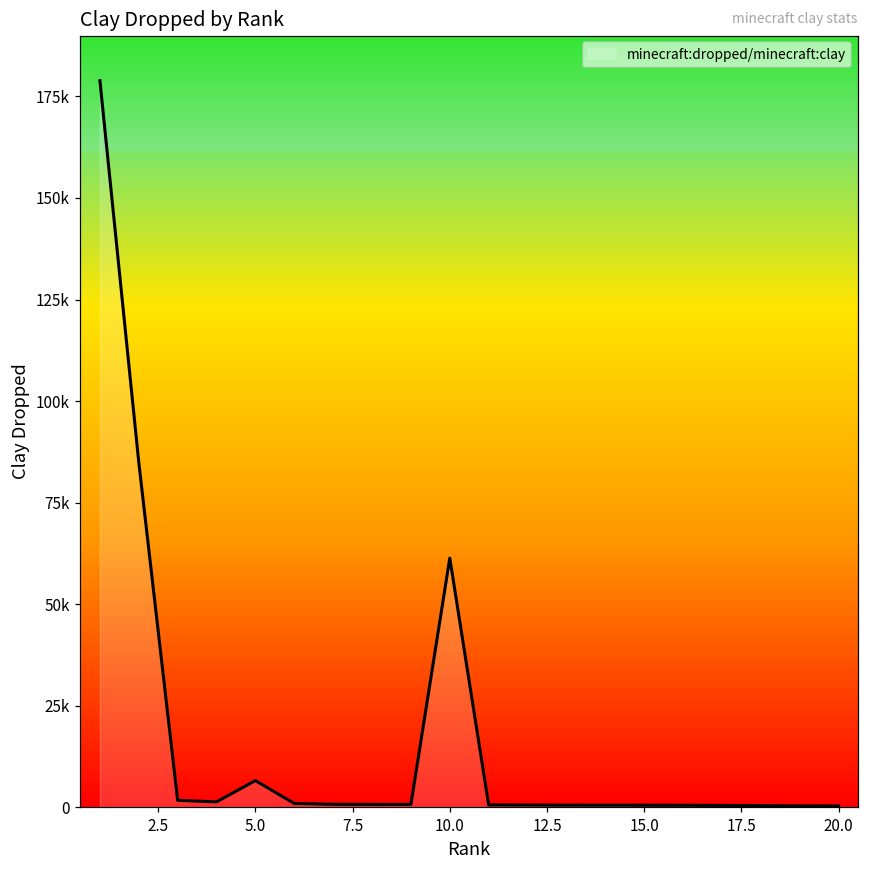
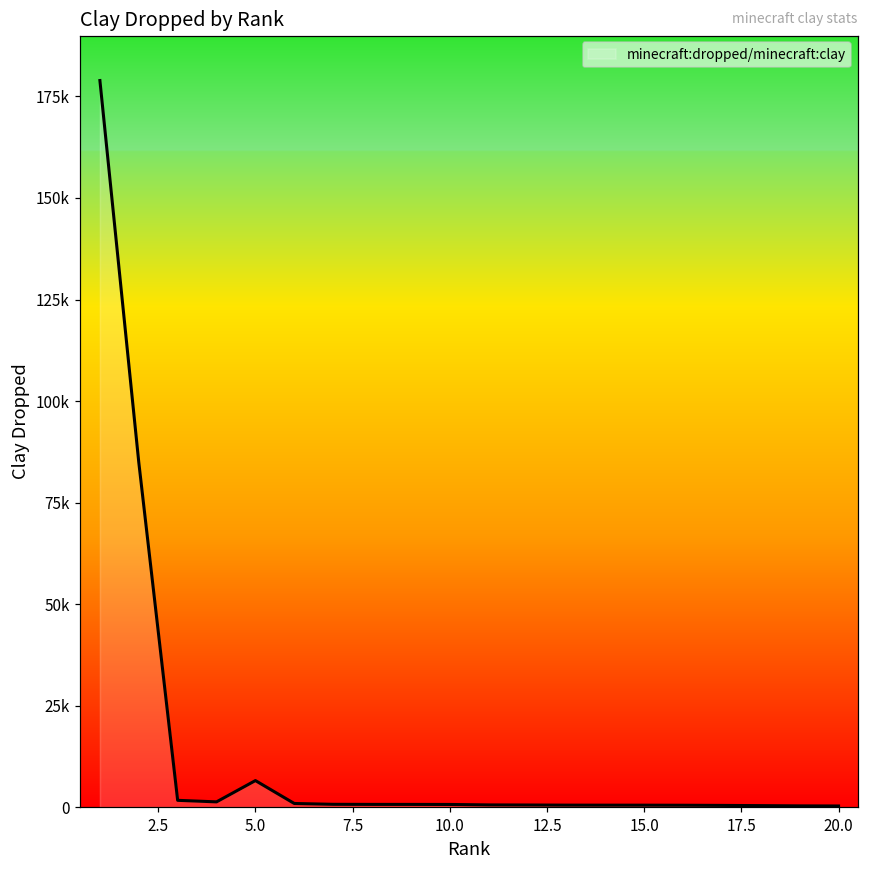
  {
    "5.0": 7000,
-   "10.0": 61000,
+   "10.0": 1000,
    "15.0": 0,
    "20.0": 0
  }
